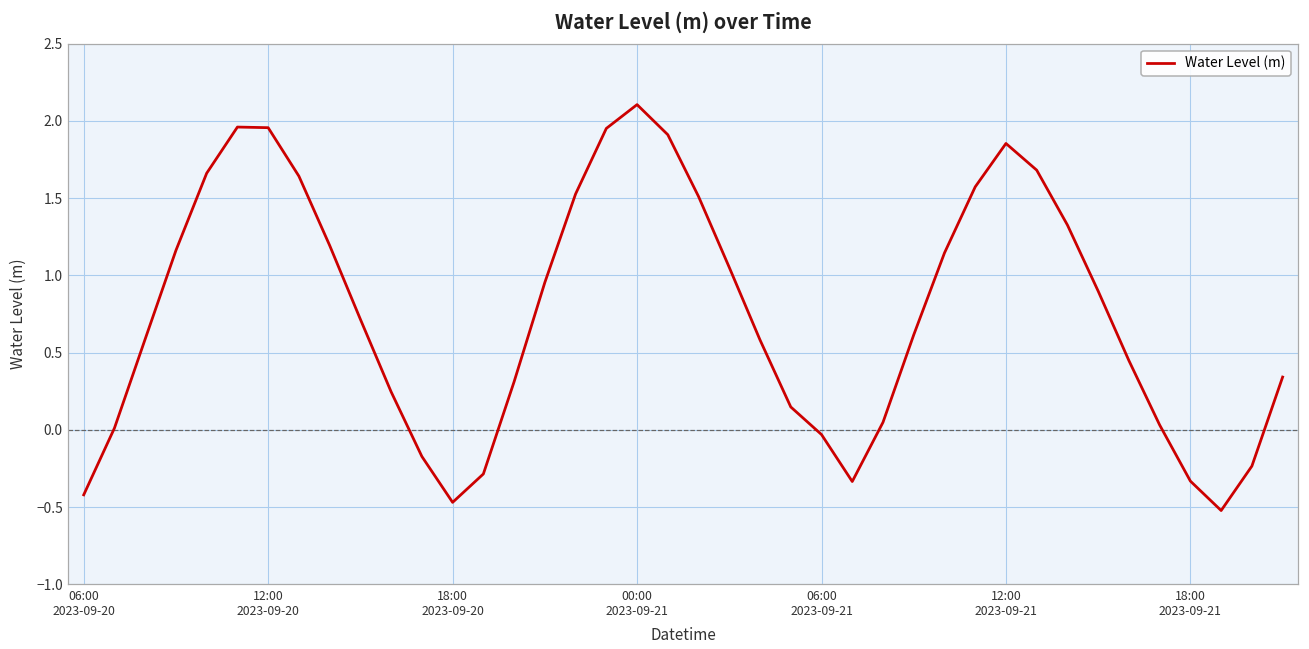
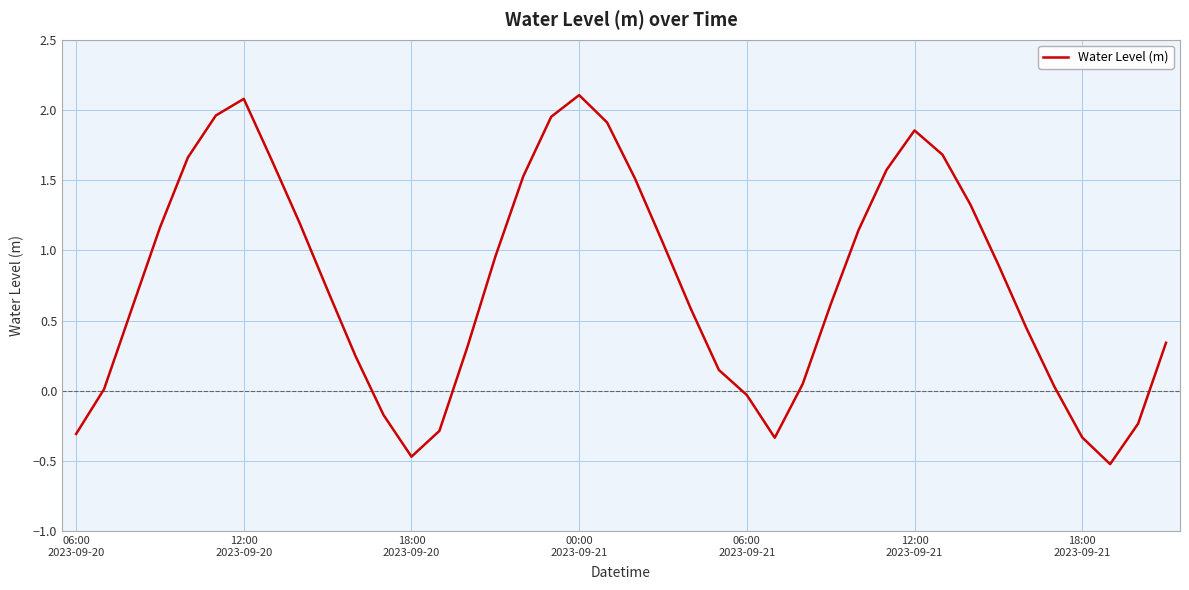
  {
-   "06:00 2023-09-20": -0.42,
-   "12:00 2023-09-20": 1.96,
+   "06:00 2023-09-20": -0.31,
+   "12:00 2023-09-20": 2.08,
    "18:00 2023-09-20": -0.47,
    "00:00 2023-09-21": 2.11,
    "06:00 2023-09-21": -0.03,
    "12:00 2023-09-21": 1.85,
    "18:00 2023-09-21": -0.33
  }
